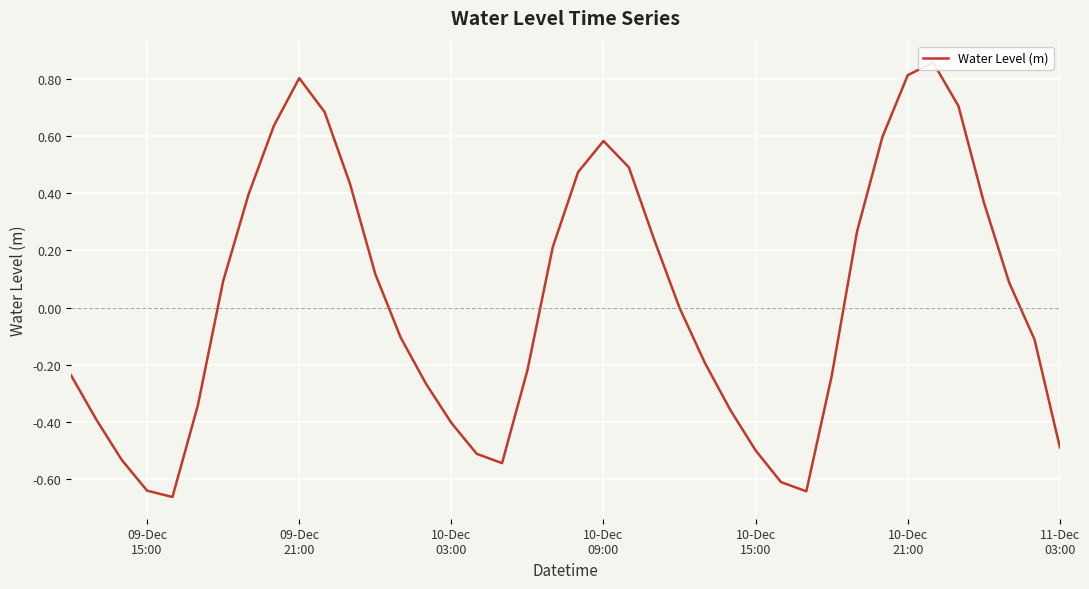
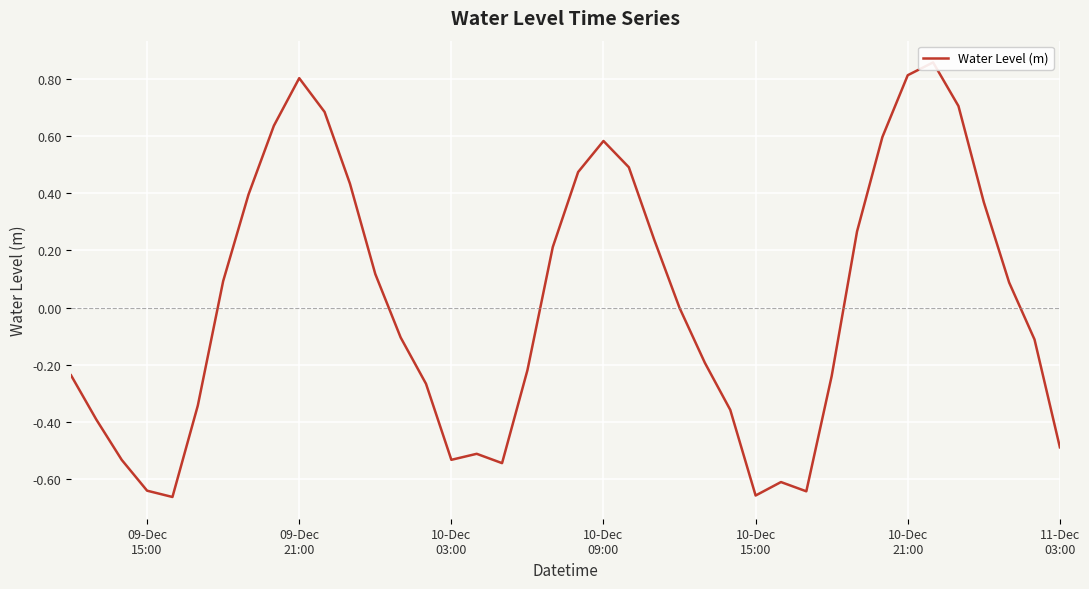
  {
    "09-Dec 15:00": -0.64,
    "09-Dec 21:00": 0.80,
-   "10-Dec 03:00": -0.40,
+   "10-Dec 03:00": -0.53,
    "10-Dec 09:00": 0.58,
-   "10-Dec 15:00": -0.50,
+   "10-Dec 15:00": -0.66,
    "10-Dec 21:00": 0.81,
    "11-Dec 03:00": -0.49
  }
